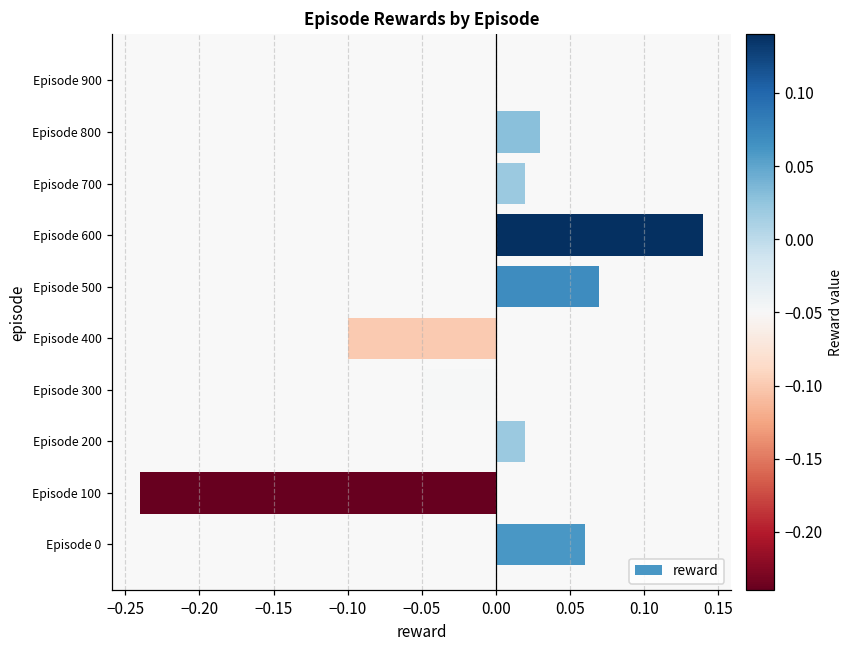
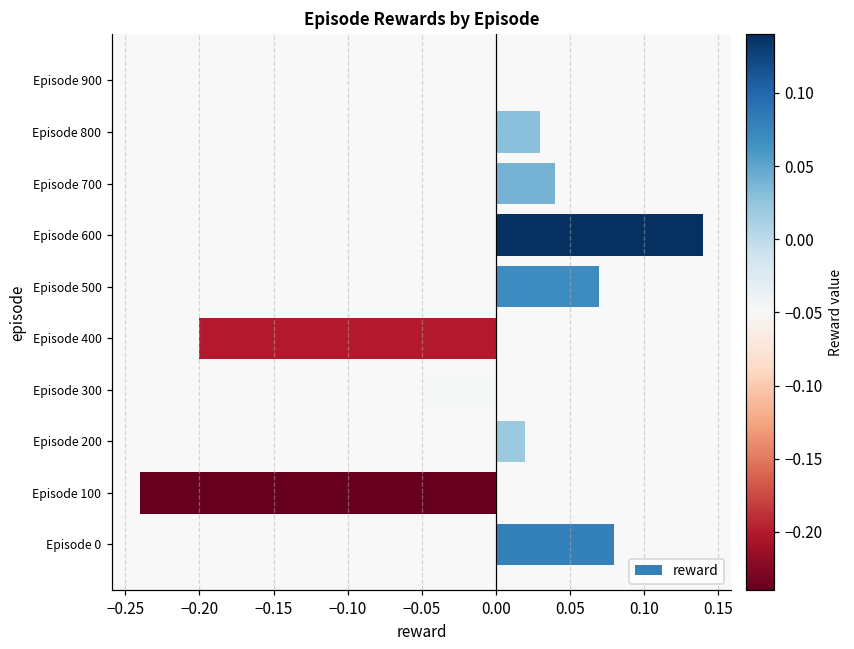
  {
    "Episode 900": 0.00,
    "Episode 800": 0.03,
-   "Episode 700": 0.02,
+   "Episode 700": 0.04,
    "Episode 600": 0.14,
    "Episode 500": 0.07,
-   "Episode 400": -0.1,
+   "Episode 400": -0.2,
    "Episode 300": -0.05,
    "Episode 200": 0.02,
    "Episode 100": -0.24,
-   "Episode 0": 0.06
+   "Episode 0": 0.08
  }
